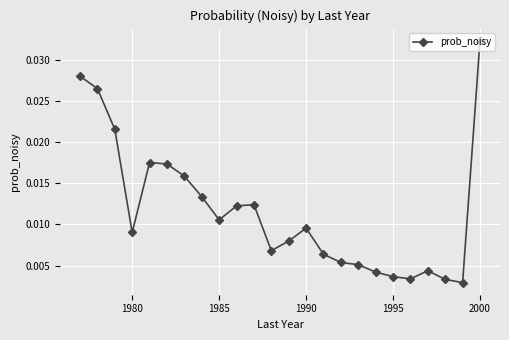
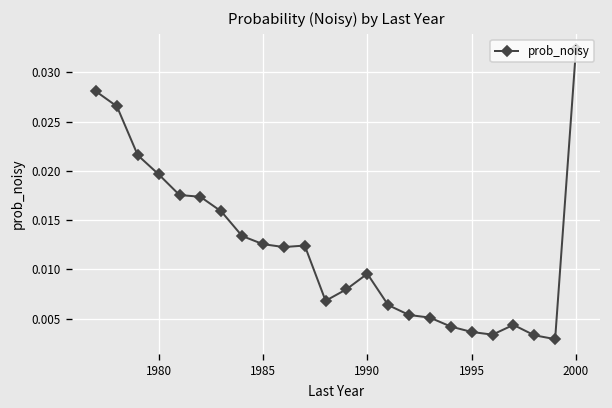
  {
-   "1980": 0.009,
-   "1985": 0.011,
+   "1980": 0.020,
+   "1985": 0.013,
    "1990": 0.010,
    "1995": 0.004
  }
